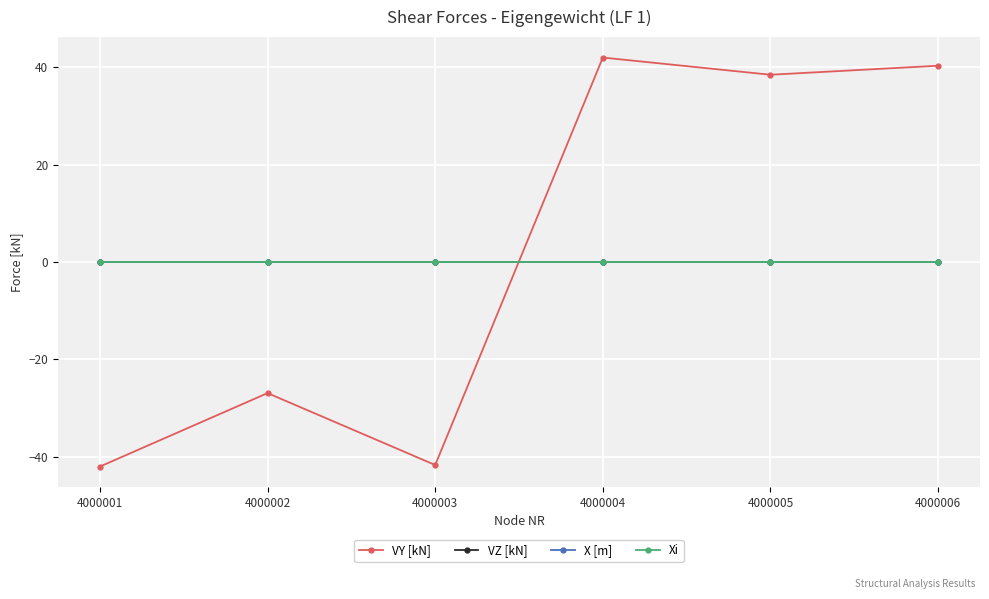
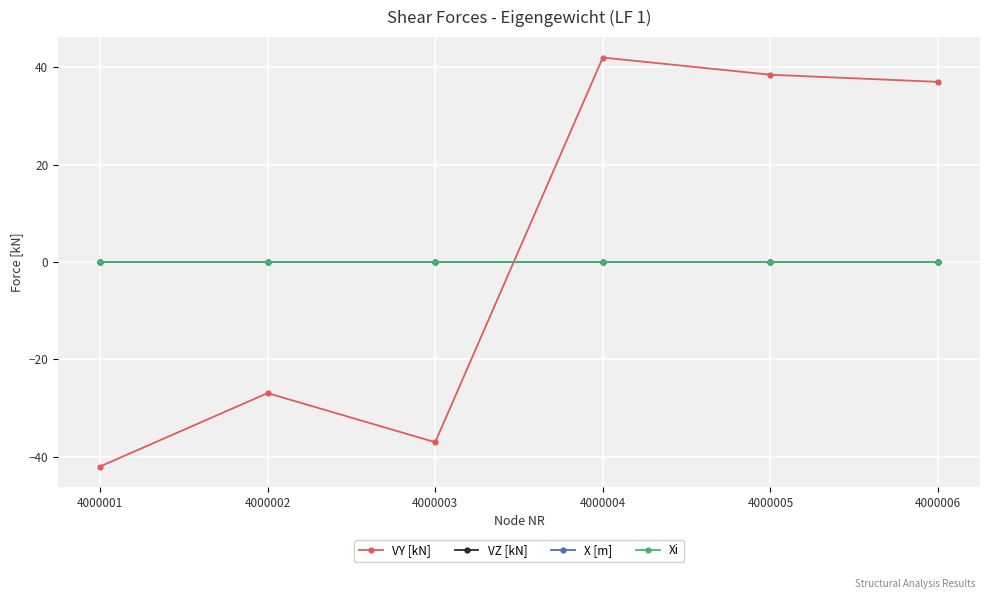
  {
    "VY [kN]": {
      "4000001": -42,
      "4000002": -27,
-     "4000003": -42,
+     "4000003": -37,
      "4000004": 42,
      "4000005": 38,
-     "4000006": 40
+     "4000006": 37
    },
    "Xi": {
      "4000001": 0,
      "4000002": 0,
      "4000003": 0,
      "4000004": 0,
      "4000005": 0,
      "4000006": 0
    }
  }
